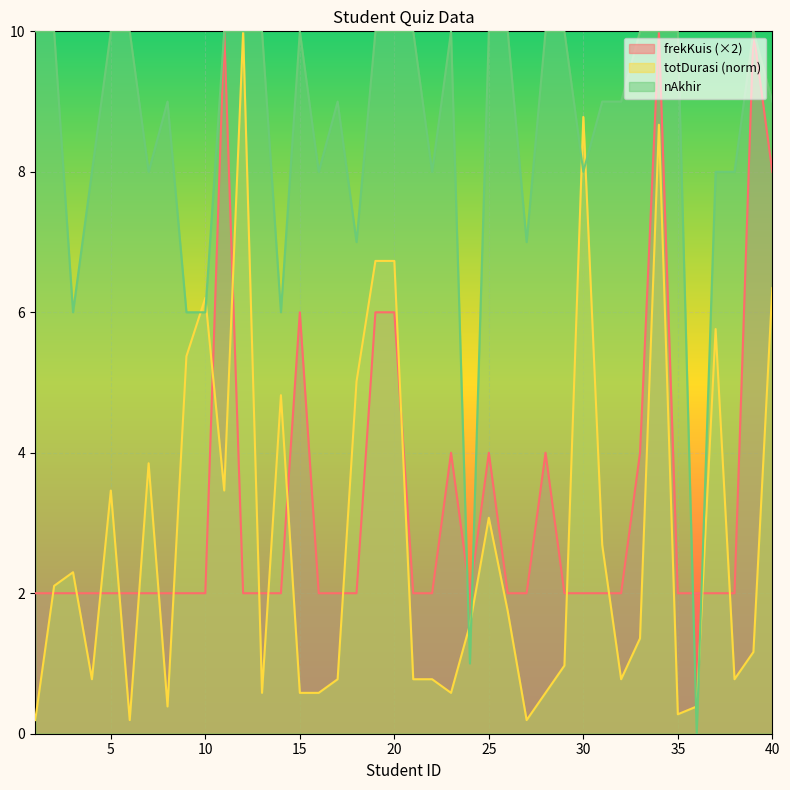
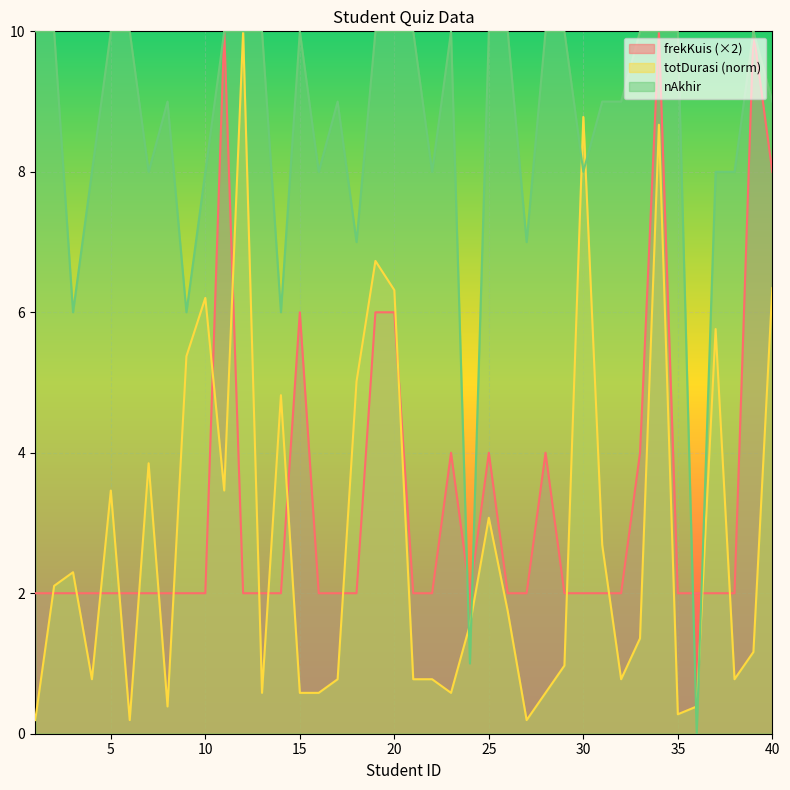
  {
    "frekKuis (×2)": {
      "5": 2.0,
      "10": 2.0,
      "15": 6.0,
      "20": 6.0,
      "25": 4.0,
      "30": 2.0,
      "35": 2.0,
      "40": 8.0
    },
    "totDurasi (norm)": {
      "5": 3.5,
      "10": 6.2,
      "15": 0.6,
-     "20": 6.7,
+     "20": 6.3,
      "25": 3.1,
      "30": 8.8,
      "35": 0.3,
      "40": 6.3
    },
    "nAkhir": {
      "5": 10,
-     "10": 6,
+     "10": 8,
      "15": 10,
      "20": 10,
      "25": 10,
      "30": 8,
      "35": 10,
      "40": 9
    }
  }
